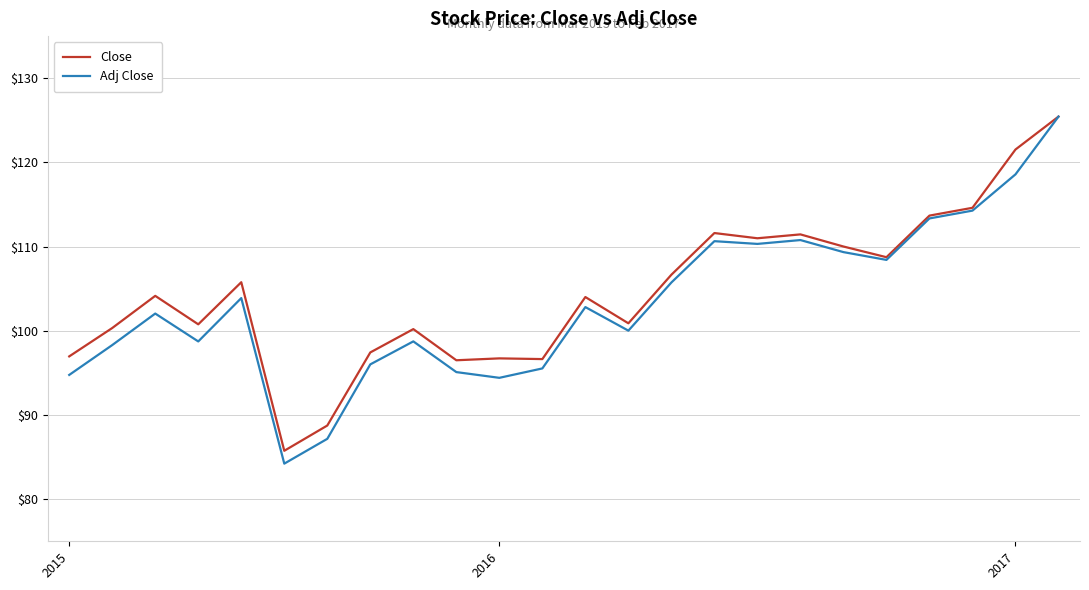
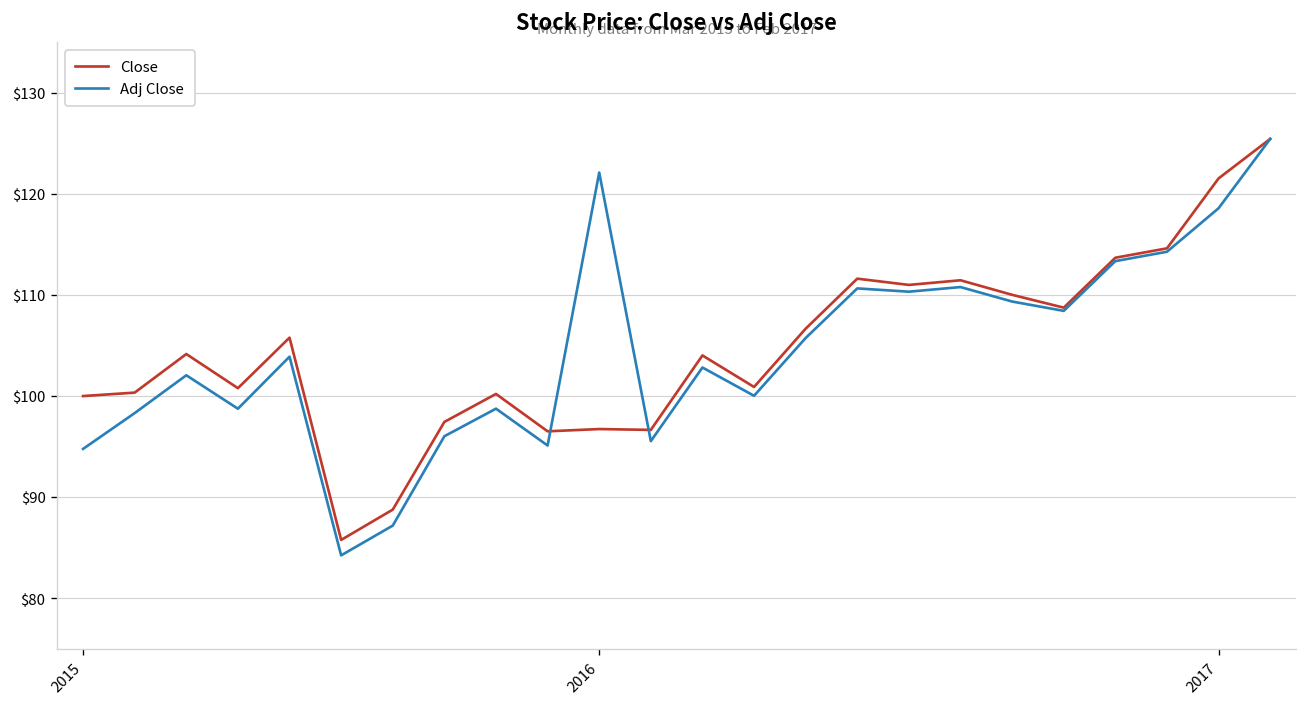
  {
    "Close": {
-     "2015": "$97",
+     "2015": "$100",
      "2016": "$97",
      "2017": "$122"
    },
    "Adj Close": {
      "2015": "$95",
-     "2016": "$94",
+     "2016": "$122",
      "2017": "$119"
    }
  }
